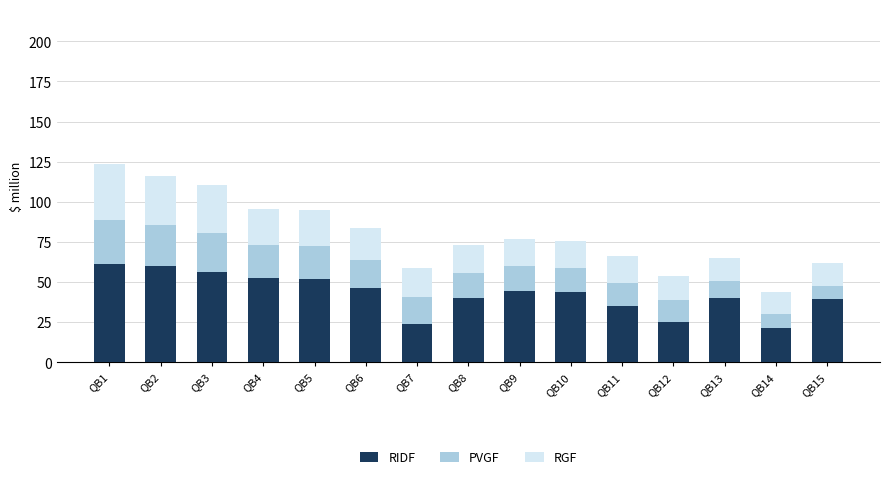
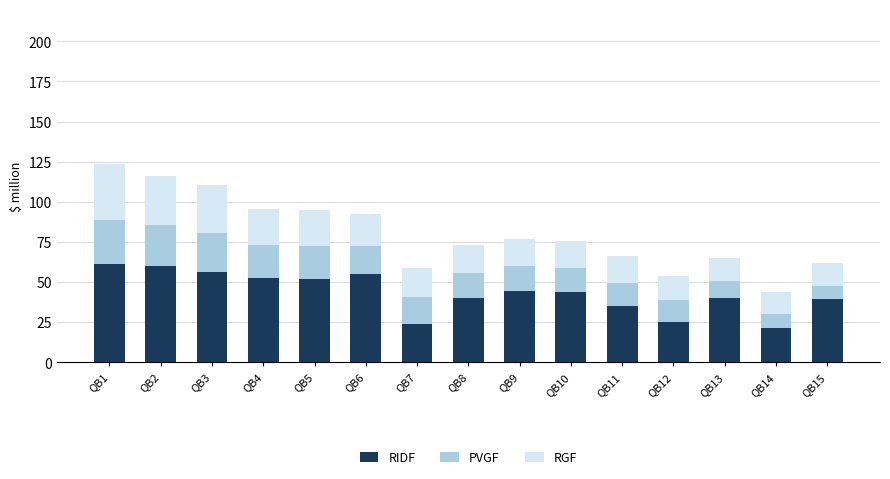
  {
    "RIDF": {
      "QB1": 61,
      "QB2": 60,
      "QB3": 56,
      "QB4": 53,
      "QB5": 52,
-     "QB6": 46,
+     "QB6": 55,
      "QB7": 24,
      "QB8": 40,
      "QB9": 44,
      "QB10": 44,
      "QB11": 35,
      "QB12": 25,
      "QB13": 40,
      "QB14": 22,
      "QB15": 40
    }
  }
